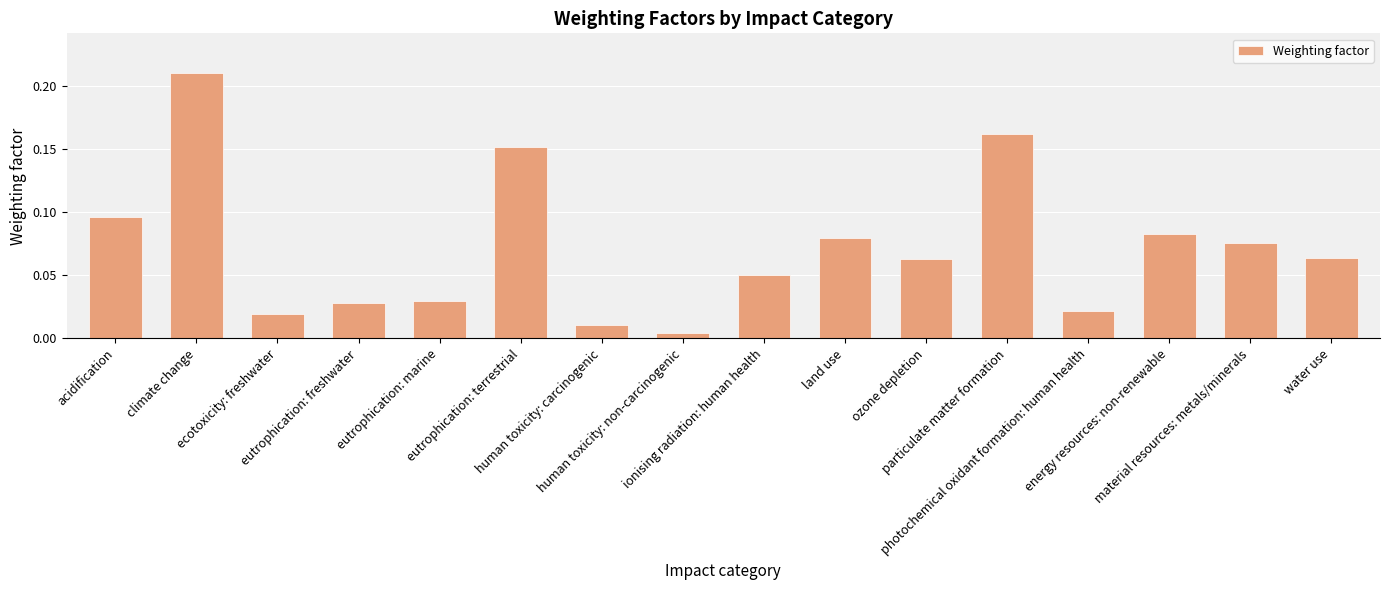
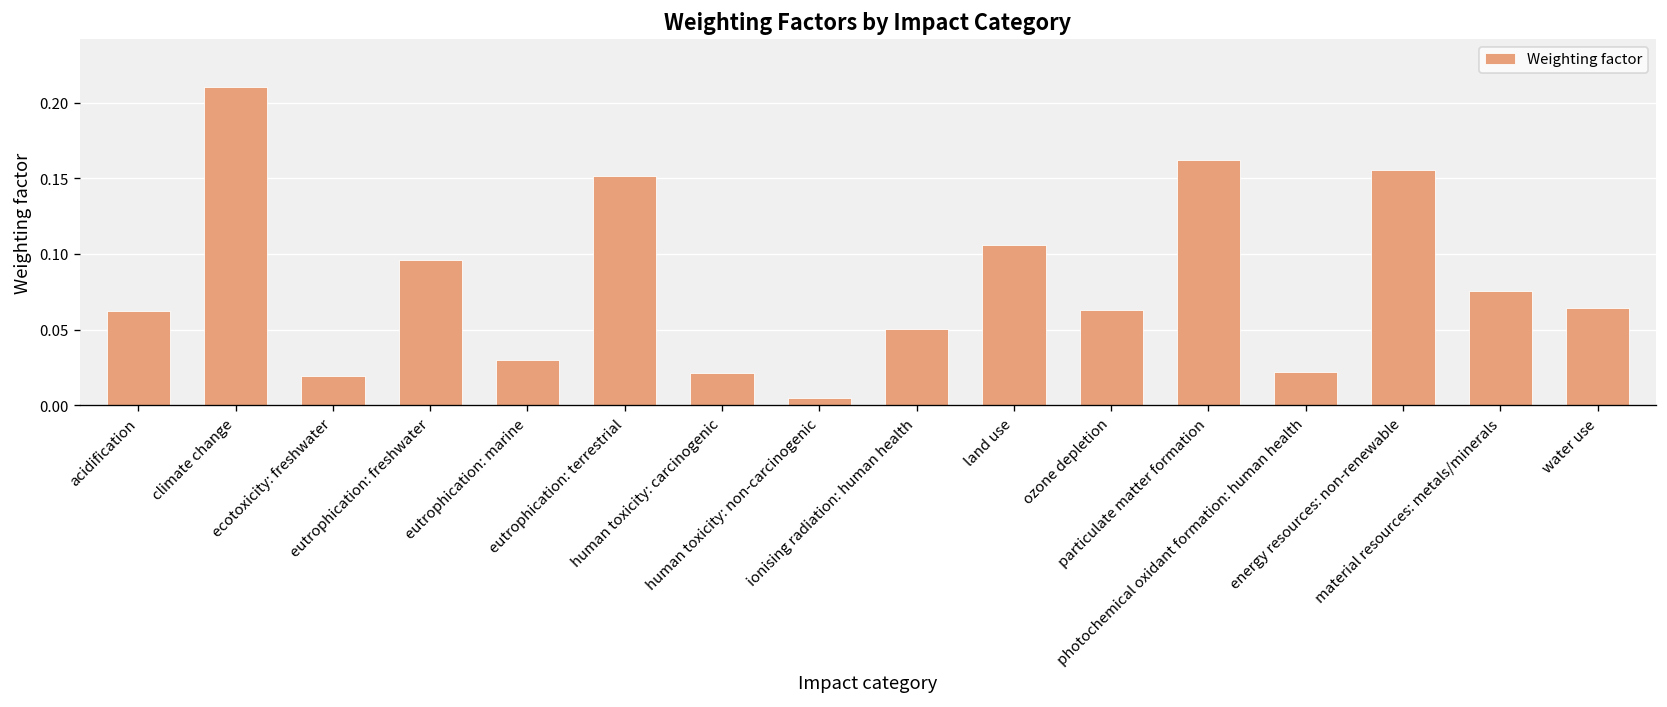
  {
-   "acidification": 0.096,
+   "acidification": 0.062,
    "climate change": 0.211,
    "ecotoxicity: freshwater": 0.019,
-   "eutrophication: freshwater": 0.028,
+   "eutrophication: freshwater": 0.096,
    "eutrophication: marine": 0.030,
    "eutrophication: terrestrial": 0.152,
-   "human toxicity: carcinogenic": 0.010,
+   "human toxicity: carcinogenic": 0.021,
    "human toxicity: non-carcinogenic": 0.005,
    "ionising radiation: human health": 0.050,
-   "land use": 0.079,
+   "land use": 0.106,
    "ozone depletion": 0.063,
    "particulate matter formation": 0.162,
    "photochemical oxidant formation: human health": 0.022,
-   "energy resources: non-renewable": 0.083,
+   "energy resources: non-renewable": 0.156,
    "material resources: metals/minerals": 0.076,
    "water use": 0.064
  }
